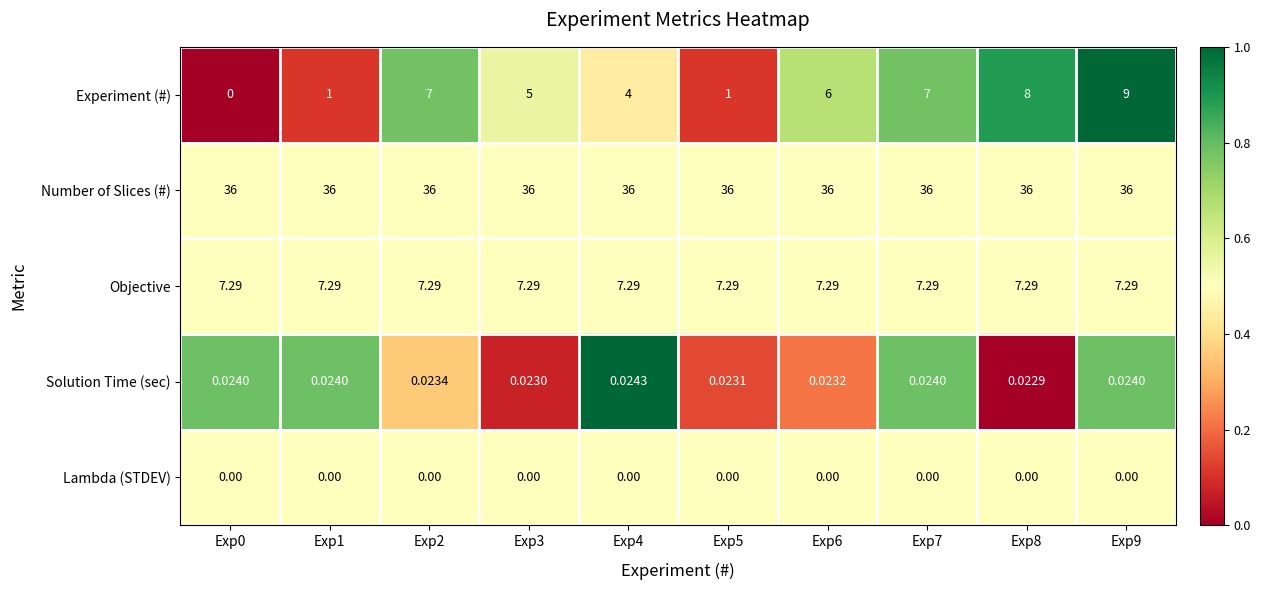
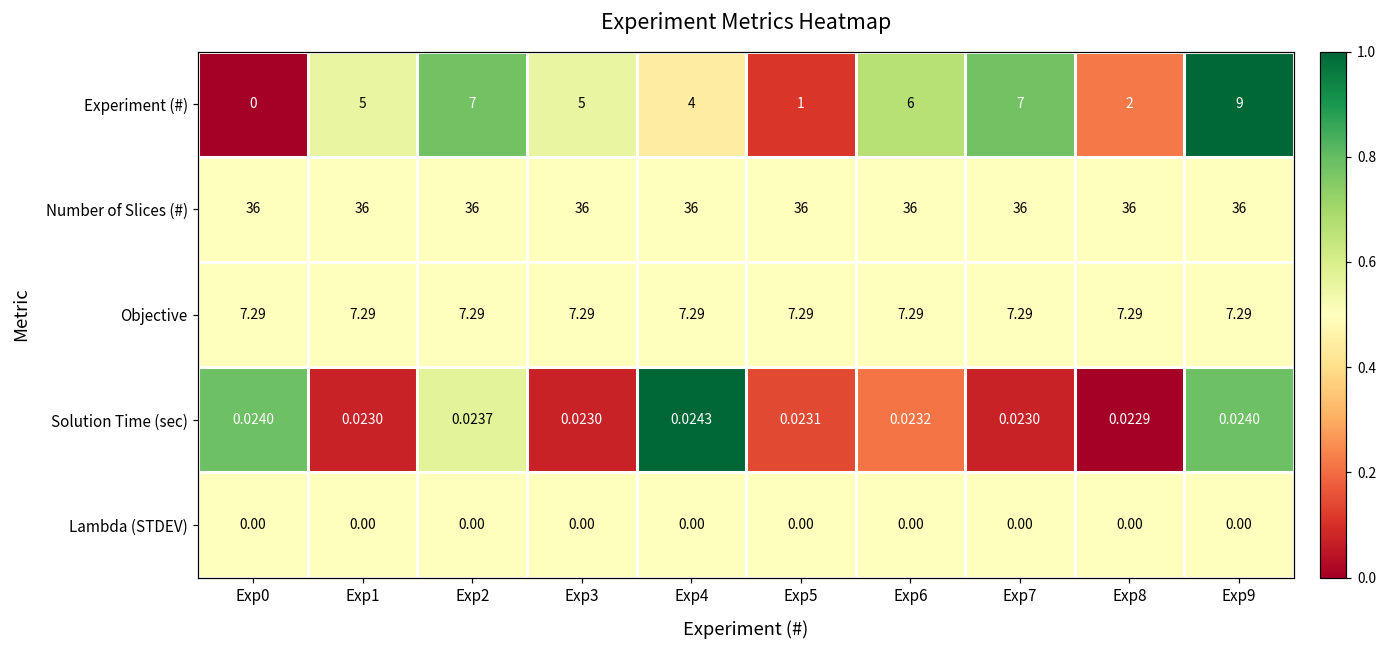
  {
    "Experiment (#)": {
      "Exp0": 0,
-     "Exp1": 1,
+     "Exp1": 5,
      "Exp2": 7,
      "Exp3": 5,
      "Exp4": 4,
      "Exp5": 1,
      "Exp6": 6,
      "Exp7": 7,
-     "Exp8": 8,
+     "Exp8": 2,
      "Exp9": 9
    },
    "Number of Slices (#)": {
      "Exp0": 36,
      "Exp1": 36,
      "Exp2": 36,
      "Exp3": 36,
      "Exp4": 36,
      "Exp5": 36,
      "Exp6": 36,
      "Exp7": 36,
      "Exp8": 36,
      "Exp9": 36
    },
    "Objective": {
      "Exp0": 7.29,
      "Exp1": 7.29,
      "Exp2": 7.29,
      "Exp3": 7.29,
      "Exp4": 7.29,
      "Exp5": 7.29,
      "Exp6": 7.29,
      "Exp7": 7.29,
      "Exp8": 7.29,
      "Exp9": 7.29
    },
    "Solution Time (sec)": {
      "Exp0": 0.0240,
-     "Exp1": 0.0240,
-     "Exp2": 0.0234,
+     "Exp1": 0.0230,
+     "Exp2": 0.0237,
      "Exp3": 0.0230,
      "Exp4": 0.0243,
      "Exp5": 0.0231,
      "Exp6": 0.0232,
-     "Exp7": 0.0240,
+     "Exp7": 0.0230,
      "Exp8": 0.0229,
      "Exp9": 0.0240
    },
    "Lambda (STDEV)": {
      "Exp0": 0.00,
      "Exp1": 0.00,
      "Exp2": 0.00,
      "Exp3": 0.00,
      "Exp4": 0.00,
      "Exp5": 0.00,
      "Exp6": 0.00,
      "Exp7": 0.00,
      "Exp8": 0.00,
      "Exp9": 0.00
    }
  }
